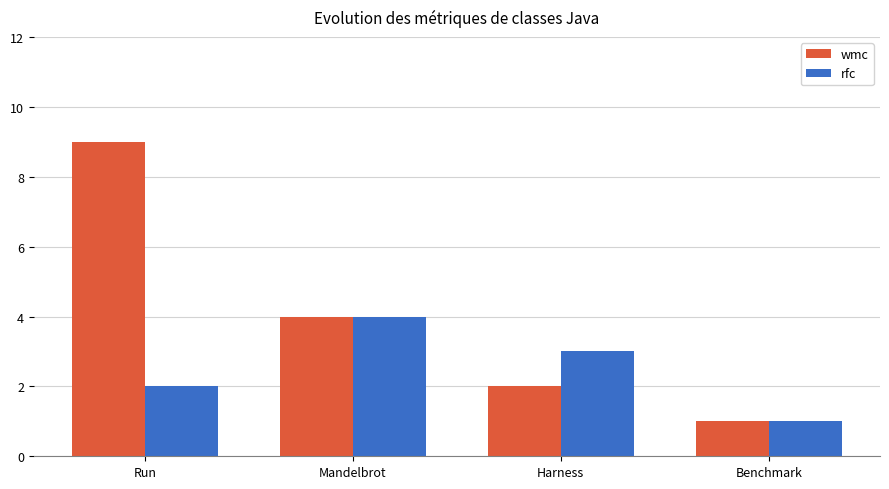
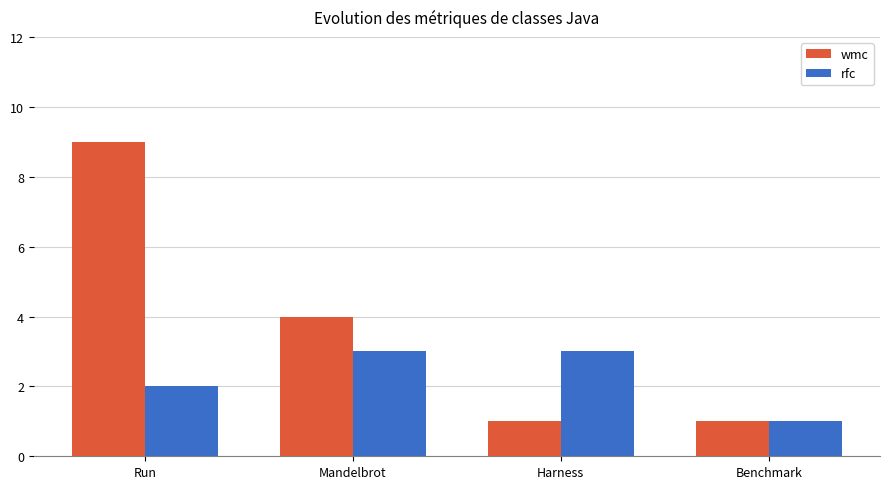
  {
    "wmc": {
      "Run": 9,
      "Mandelbrot": 4,
-     "Harness": 2,
+     "Harness": 1,
      "Benchmark": 1
    },
    "rfc": {
      "Run": 2,
-     "Mandelbrot": 4,
+     "Mandelbrot": 3,
      "Harness": 3,
      "Benchmark": 1
    }
  }
